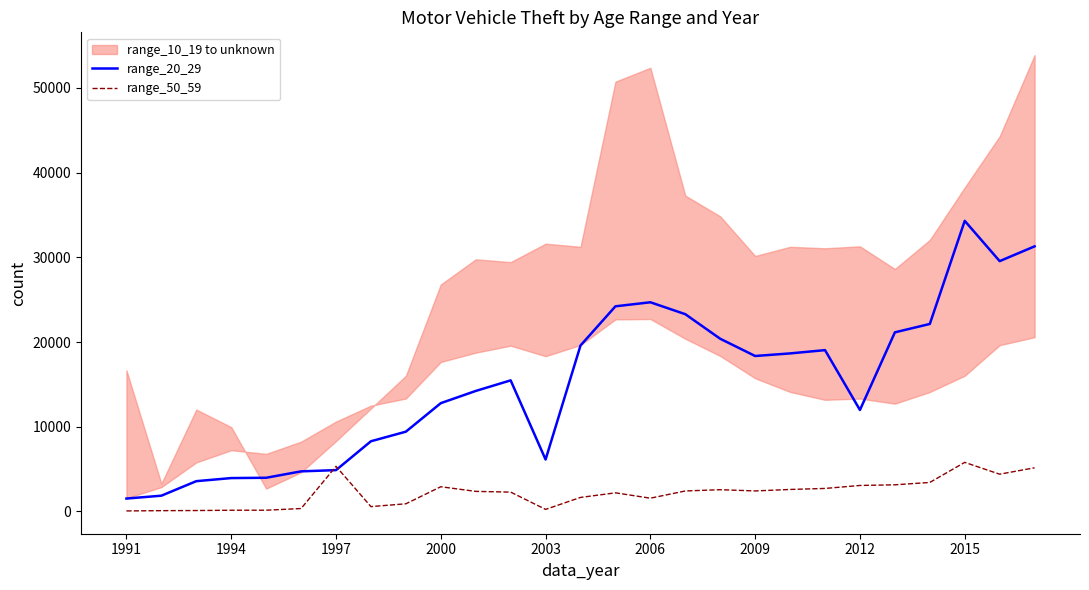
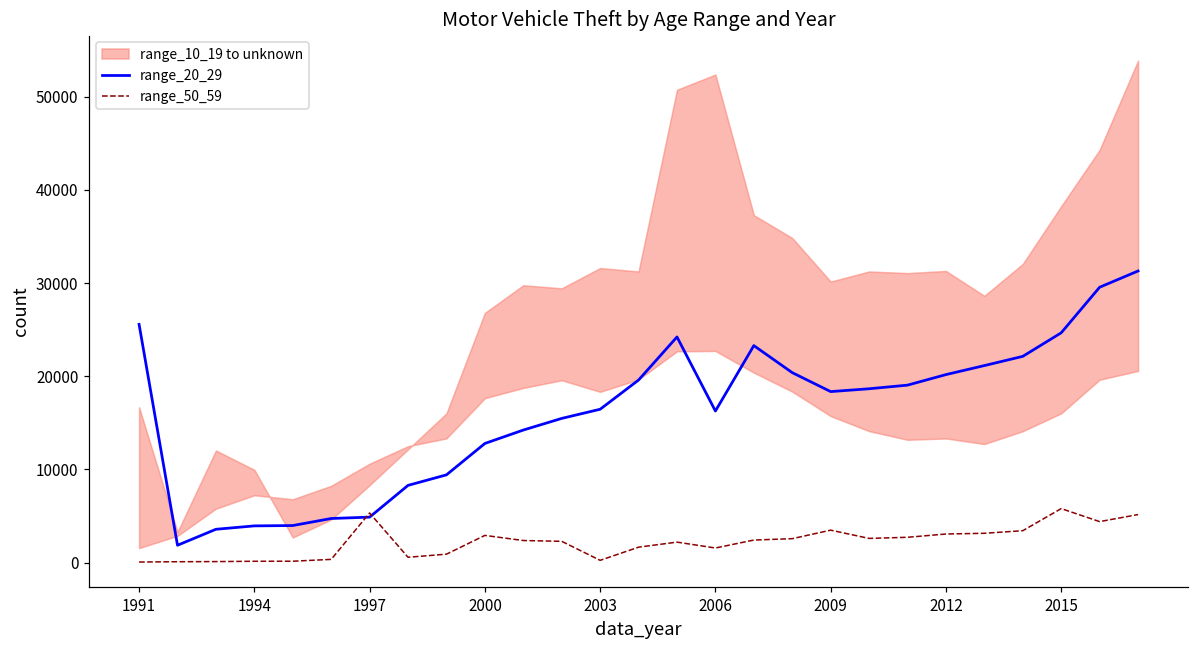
  {
    "range_20_29": {
-     "1991": 2000,
+     "1991": 26000,
      "1994": 4000,
      "1997": 5000,
      "2000": 13000,
-     "2003": 6000,
-     "2006": 25000,
+     "2003": 16000,
+     "2006": 16000,
      "2009": 18000,
-     "2012": 12000,
-     "2015": 34000
+     "2012": 20000,
+     "2015": 25000
    },
    "range_50_59": {
      "1991": 0,
      "1994": 0,
      "1997": 5000,
      "2000": 3000,
      "2003": 0,
      "2006": 2000,
-     "2009": 2000,
+     "2009": 3000,
      "2012": 3000,
      "2015": 6000
    }
  }
